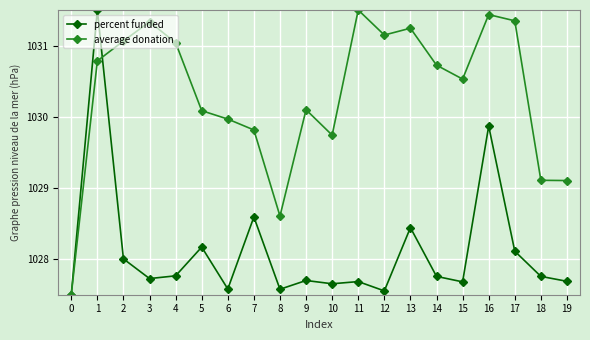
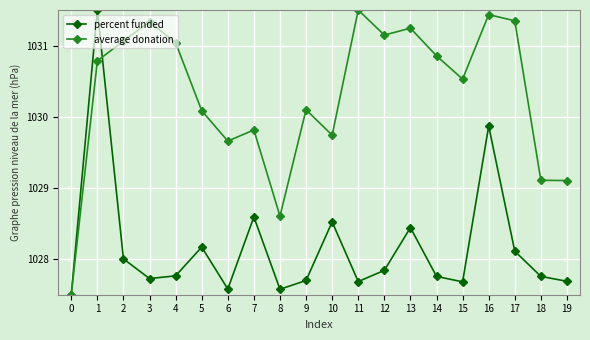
  {
    "percent funded": {
      "1": 1031.5,
      "2": 1028.0,
      "3": 1027.7,
      "4": 1027.8,
      "5": 1028.2,
      "6": 1027.6,
      "7": 1028.6,
      "8": 1027.6,
      "9": 1027.7,
-     "10": 1027.7,
+     "10": 1028.5,
      "11": 1027.7,
-     "12": 1027.6,
+     "12": 1027.8,
      "13": 1028.4,
      "14": 1027.8,
      "15": 1027.7,
      "16": 1029.9,
      "17": 1028.1,
      "18": 1027.8,
      "19": 1027.7
    },
    "average donation": {
      "1": 1030.8,
      "5": 1030.1,
-     "6": 1030.0,
+     "6": 1029.7,
      "7": 1029.8,
      "8": 1028.6,
      "9": 1030.1,
      "10": 1029.7,
      "11": 1031.5,
      "12": 1031.1,
      "13": 1031.2,
-     "14": 1030.7,
+     "14": 1030.9,
      "15": 1030.5,
      "16": 1031.4,
      "17": 1031.3,
      "18": 1029.1,
      "19": 1029.1
    }
  }
